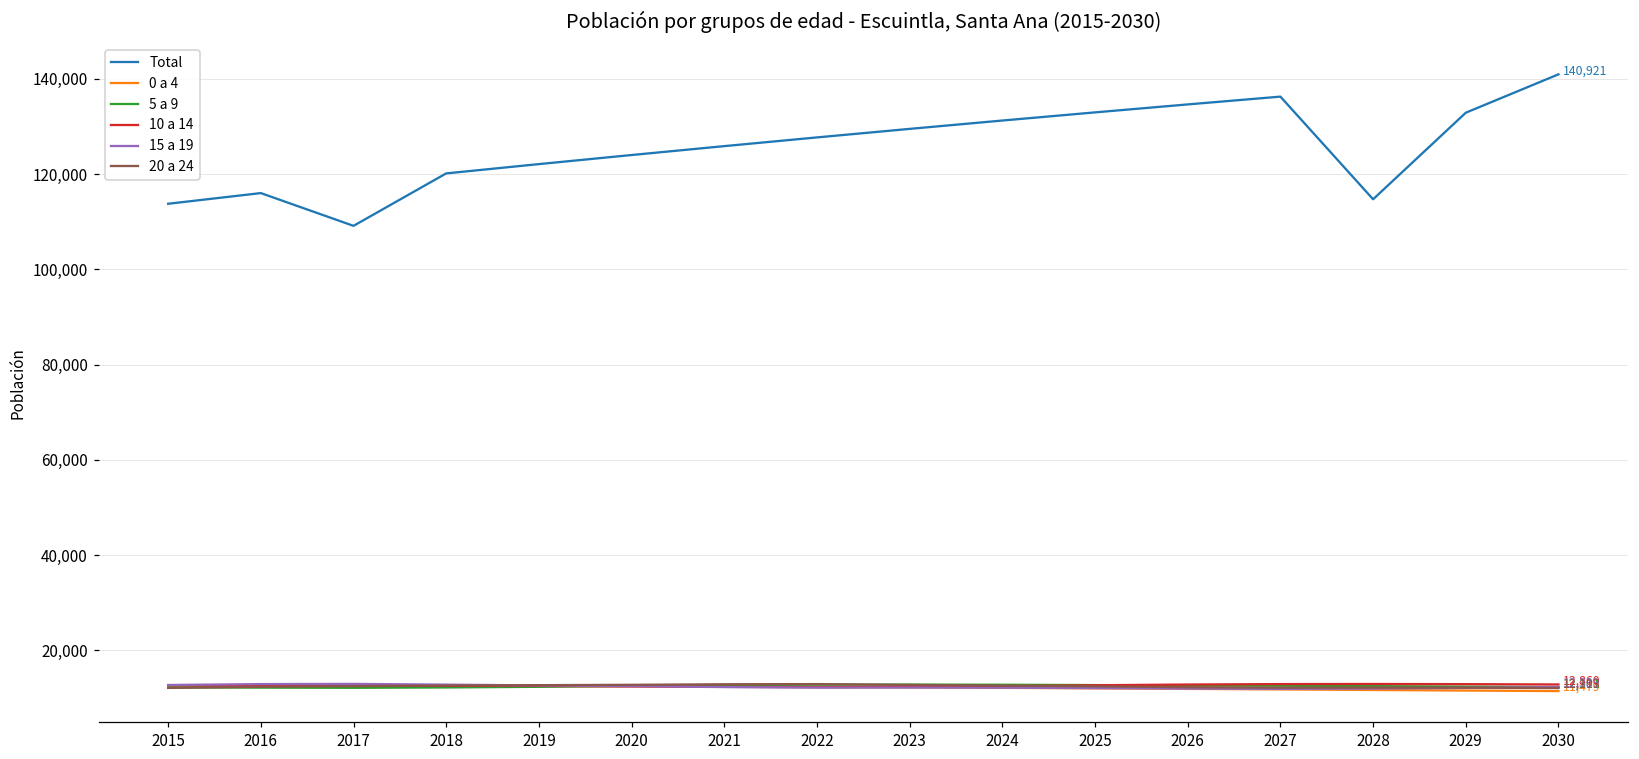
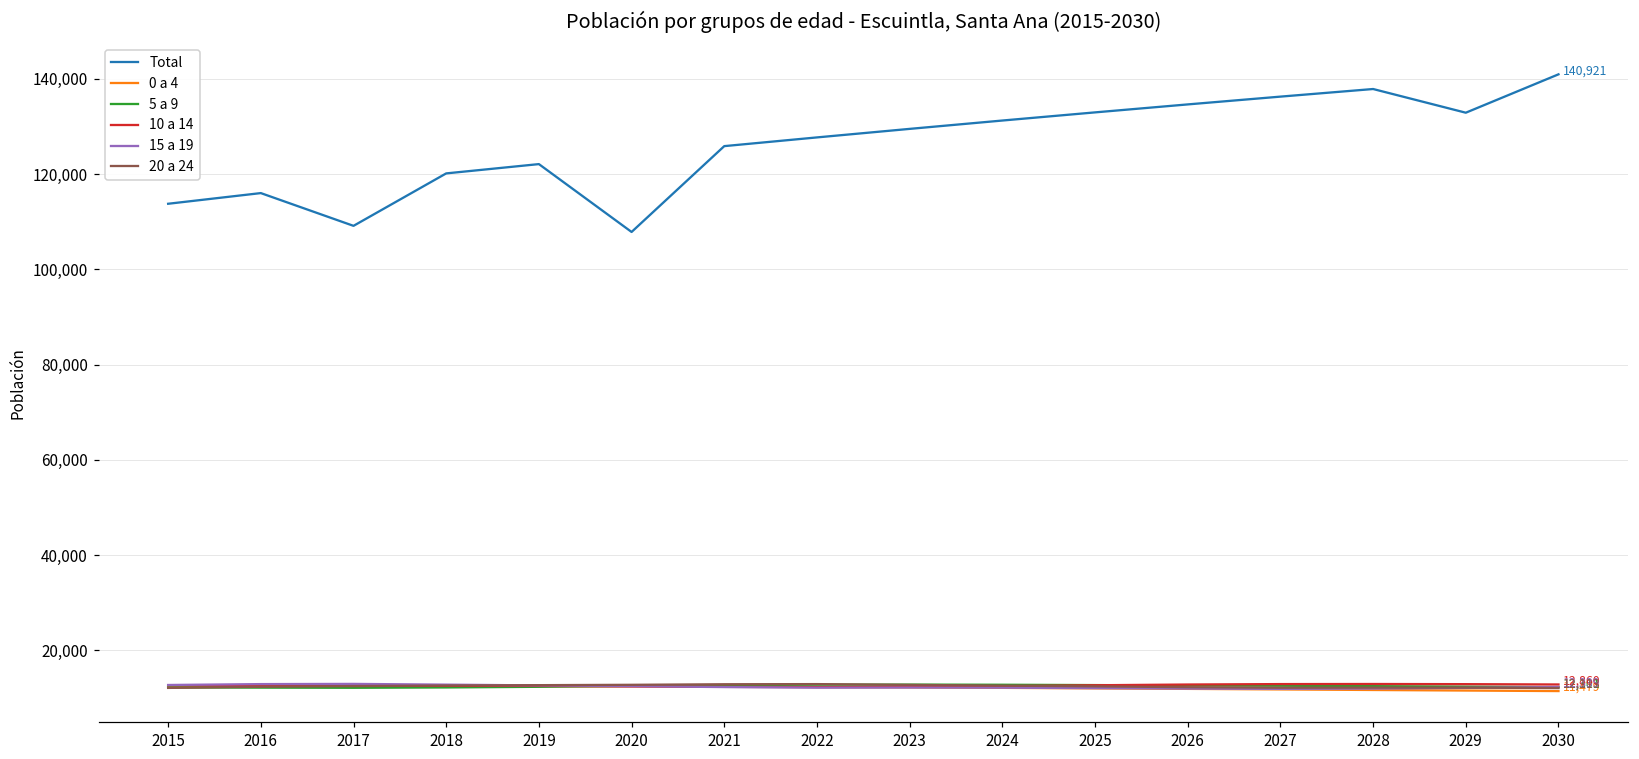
  {
    "Total": {
      "2015": "114,000",
      "2016": "116,000",
      "2017": "109,000",
      "2018": "120,000",
      "2019": "122,000",
-     "2020": "124,000",
+     "2020": "108,000",
      "2021": "126,000",
      "2022": "128,000",
      "2023": "129,000",
      "2024": "131,000",
      "2025": "133,000",
      "2026": "135,000",
      "2027": "136,000",
-     "2028": "115,000",
+     "2028": "138,000",
      "2029": "133,000"
    }
  }
